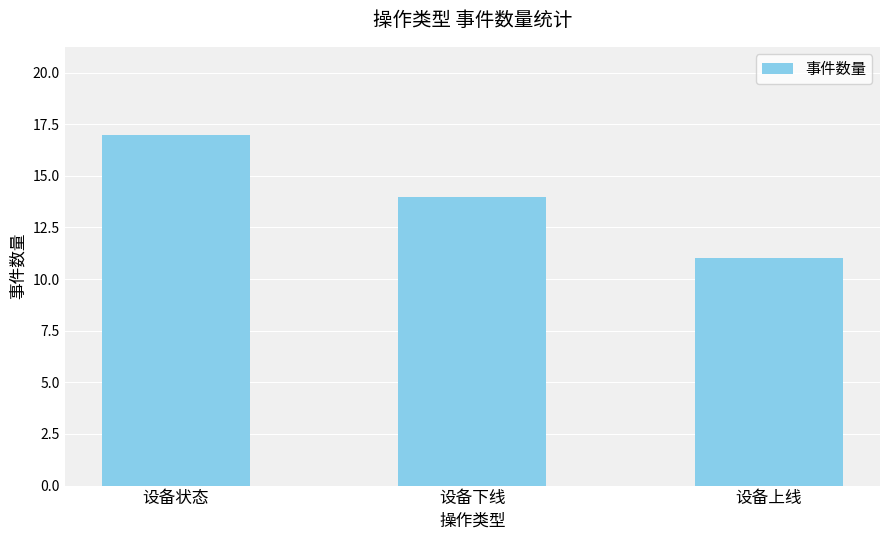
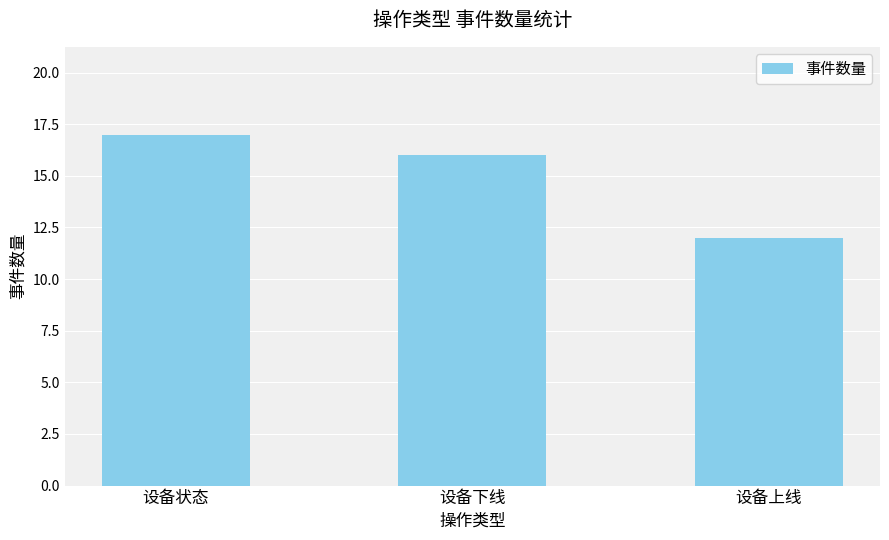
  {
    "设备状态": 17,
-   "设备下线": 14,
-   "设备上线": 11
+   "设备下线": 16,
+   "设备上线": 12
  }
